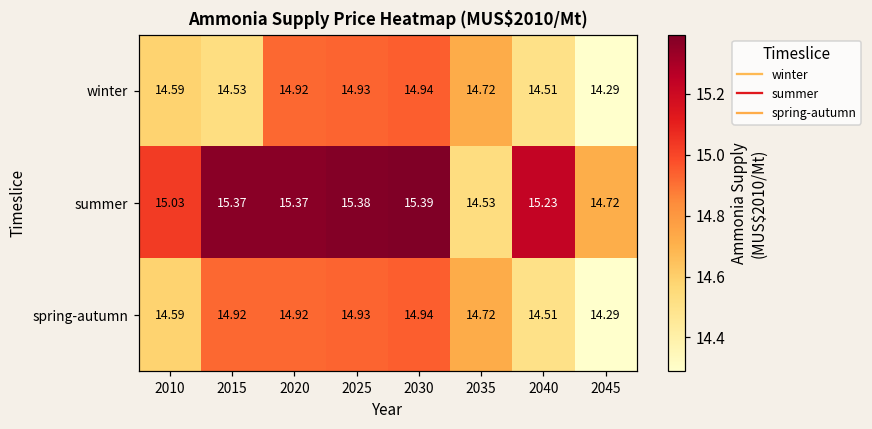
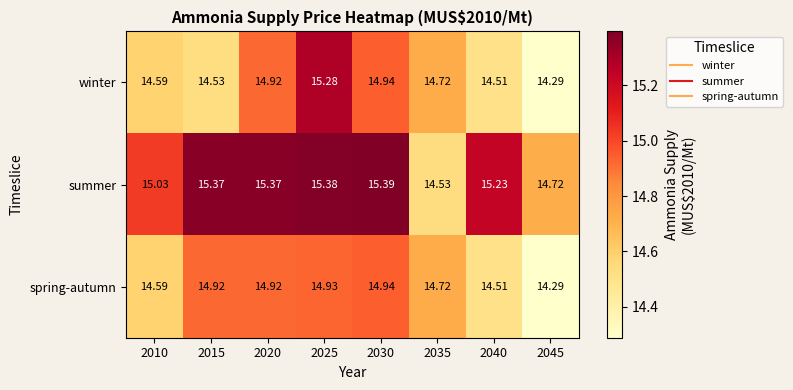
  {
    "winter": {
      "2010": 14.59,
      "2015": 14.53,
      "2020": 14.92,
-     "2025": 14.93,
+     "2025": 15.28,
      "2030": 14.94,
      "2035": 14.72,
      "2040": 14.51,
      "2045": 14.29
    },
    "summer": {
      "2010": 15.03,
      "2015": 15.37,
      "2020": 15.37,
      "2025": 15.38,
      "2030": 15.39,
      "2035": 14.53,
      "2040": 15.23,
      "2045": 14.72
    },
    "spring-autumn": {
      "2010": 14.59,
      "2015": 14.92,
      "2020": 14.92,
      "2025": 14.93,
      "2030": 14.94,
      "2035": 14.72,
      "2040": 14.51,
      "2045": 14.29
    }
  }
